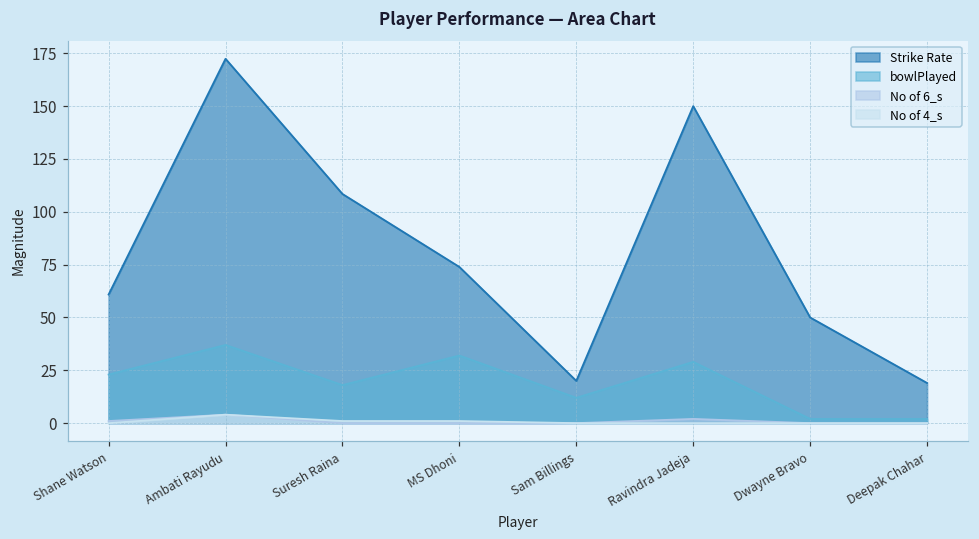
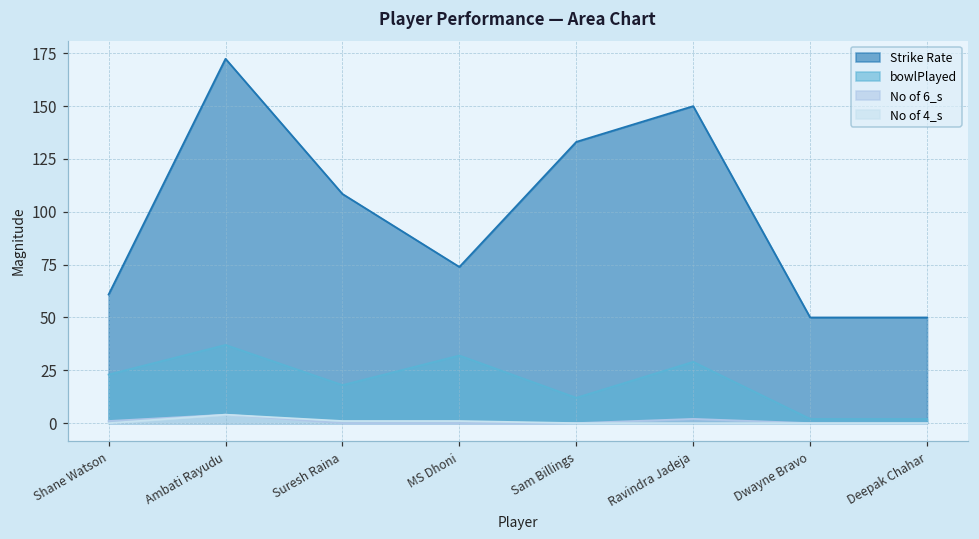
  {
    "Strike Rate": {
      "Shane Watson": 61,
      "Ambati Rayudu": 172,
      "Suresh Raina": 108,
      "MS Dhoni": 74,
-     "Sam Billings": 20,
+     "Sam Billings": 133,
      "Ravindra Jadeja": 150,
      "Dwayne Bravo": 50,
-     "Deepak Chahar": 19
+     "Deepak Chahar": 50
    },
    "bowlPlayed": {
      "Shane Watson": 23,
      "Ambati Rayudu": 37,
      "Suresh Raina": 18,
      "MS Dhoni": 32,
      "Sam Billings": 12,
      "Ravindra Jadeja": 29,
      "Dwayne Bravo": 2,
      "Deepak Chahar": 2
    }
  }
